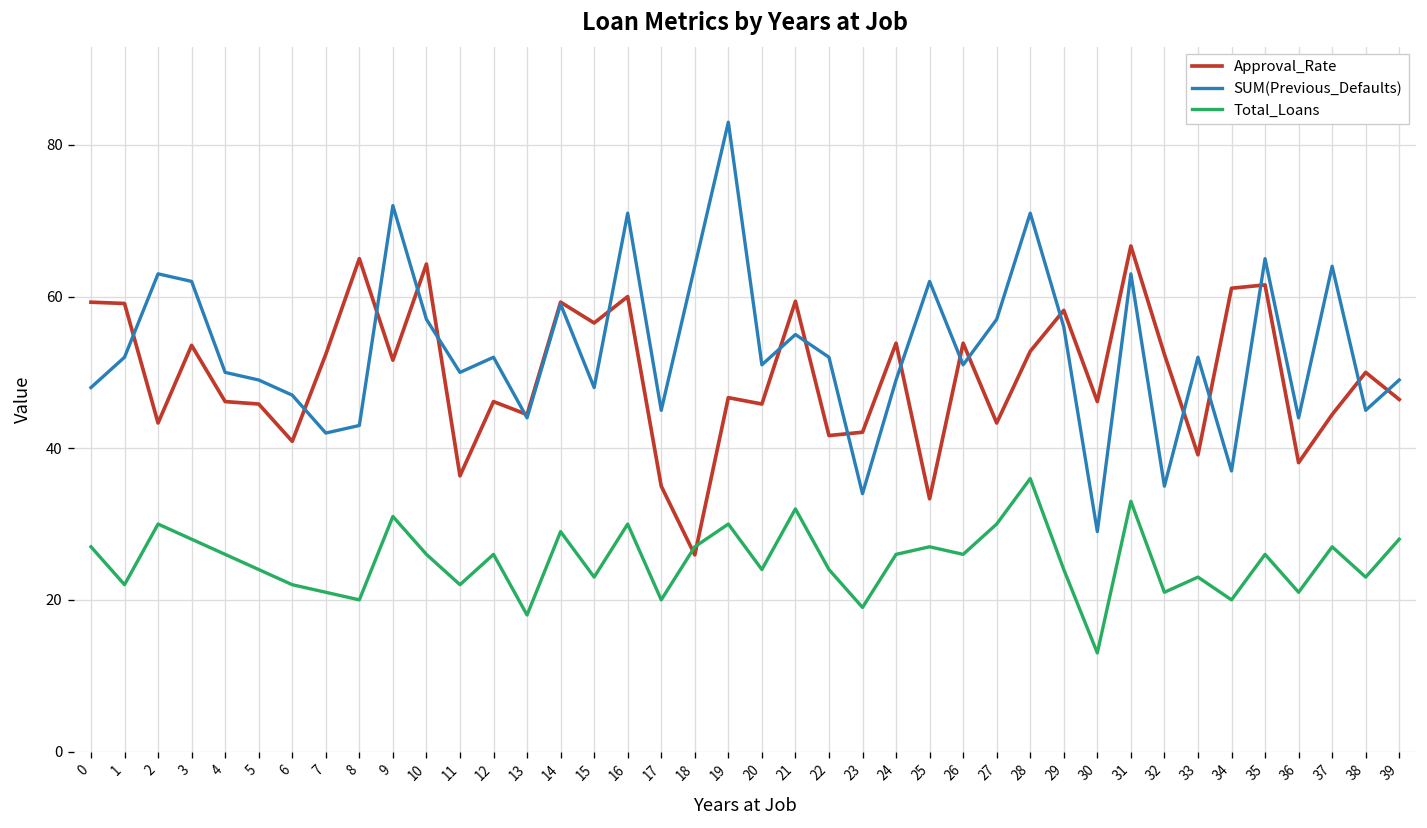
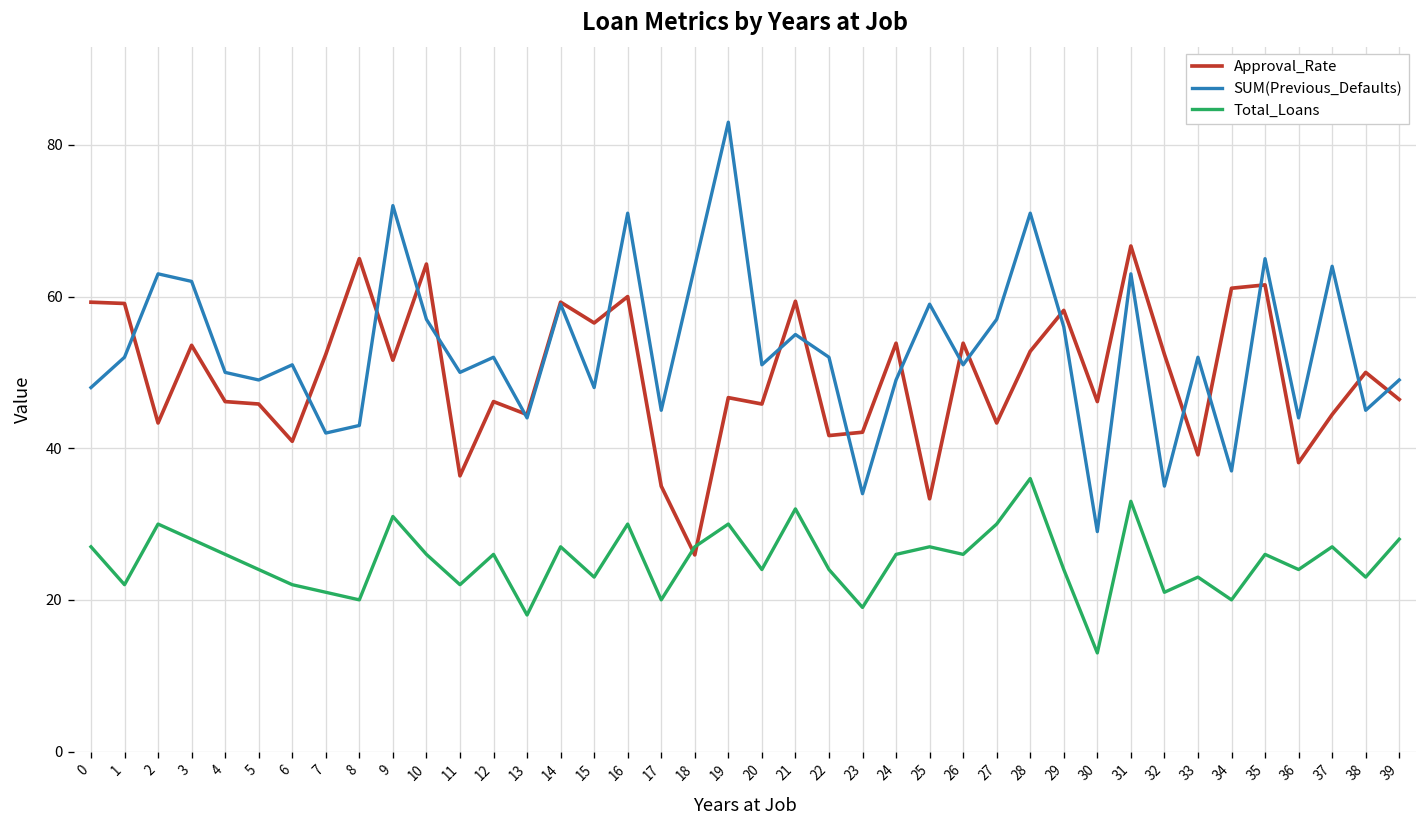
  {
    "Approval_Rate": {
      "0": 59,
      "1": 59,
      "2": 43,
      "3": 54,
      "4": 46,
      "5": 46,
      "6": 41,
      "7": 52,
      "8": 65,
      "9": 52,
      "10": 64,
      "11": 36,
      "12": 46,
      "13": 44,
      "15": 57,
      "16": 60,
      "17": 35,
      "18": 26,
      "19": 47,
      "20": 46,
      "21": 59,
      "22": 42,
      "23": 42,
      "24": 54,
      "25": 33,
      "26": 54,
      "27": 43,
      "28": 53,
      "29": 58,
      "30": 46,
      "31": 67,
      "32": 52,
      "33": 39,
      "34": 61,
      "35": 62,
      "36": 38,
      "37": 44,
      "38": 50,
      "39": 46
    },
    "SUM(Previous_Defaults)": {
      "0": 48,
      "1": 52,
      "2": 63,
      "3": 62,
      "4": 50,
      "5": 49,
-     "6": 47,
+     "6": 51,
      "7": 42,
      "8": 43,
      "9": 72,
      "10": 57,
      "11": 50,
      "12": 52,
      "13": 44,
      "15": 48,
      "16": 71,
      "17": 45,
      "18": 64,
      "19": 83,
      "20": 51,
      "21": 55,
      "22": 52,
      "23": 34,
      "24": 49,
-     "25": 62,
+     "25": 59,
      "26": 51,
      "27": 57,
      "28": 71,
      "29": 56,
      "30": 29,
      "31": 63,
      "32": 35,
      "33": 52,
      "34": 37,
      "35": 65,
      "36": 44,
      "37": 64,
      "38": 45,
      "39": 49
    },
    "Total_Loans": {
      "0": 27,
      "1": 22,
      "2": 30,
      "3": 28,
      "4": 26,
      "5": 24,
      "6": 22,
      "7": 21,
      "8": 20,
      "9": 31,
      "10": 26,
      "11": 22,
      "12": 26,
      "13": 18,
-     "14": 29,
+     "14": 27,
      "15": 23,
      "16": 30,
      "17": 20,
      "18": 27,
      "19": 30,
      "20": 24,
      "21": 32,
      "22": 24,
      "23": 19,
      "24": 26,
      "25": 27,
      "26": 26,
      "27": 30,
      "28": 36,
      "29": 24,
      "30": 13,
      "31": 33,
      "32": 21,
      "33": 23,
      "34": 20,
      "35": 26,
-     "36": 21,
+     "36": 24,
      "37": 27,
      "38": 23,
      "39": 28
    }
  }
